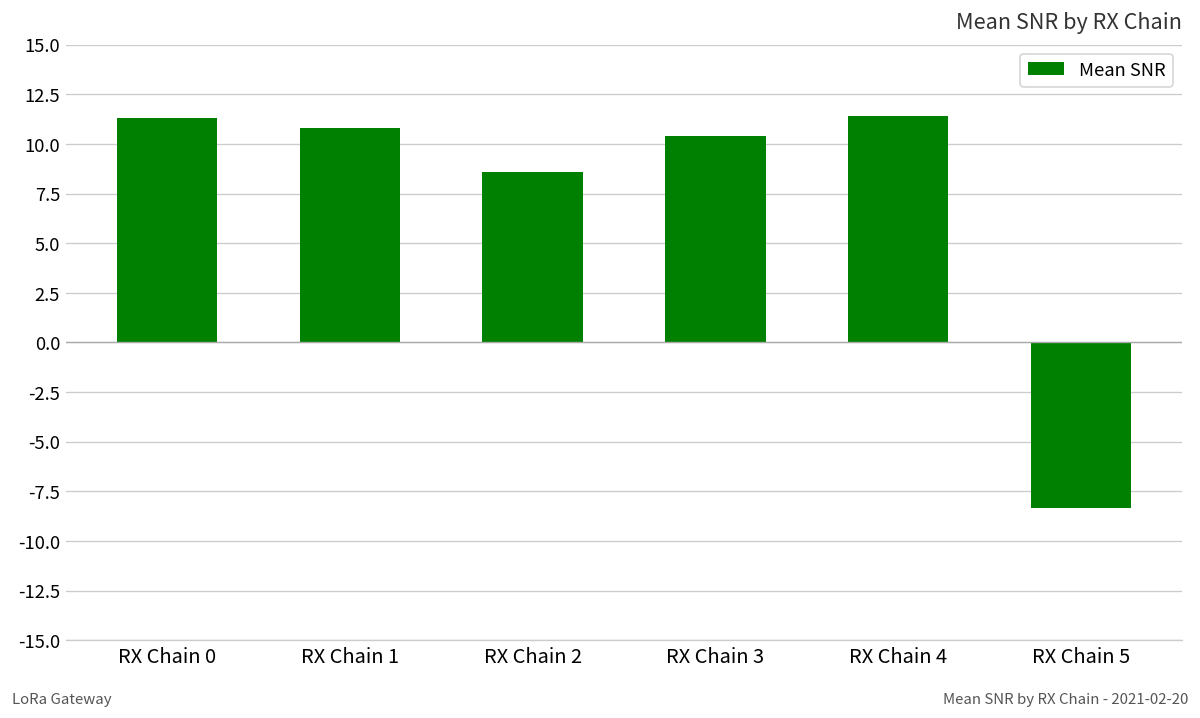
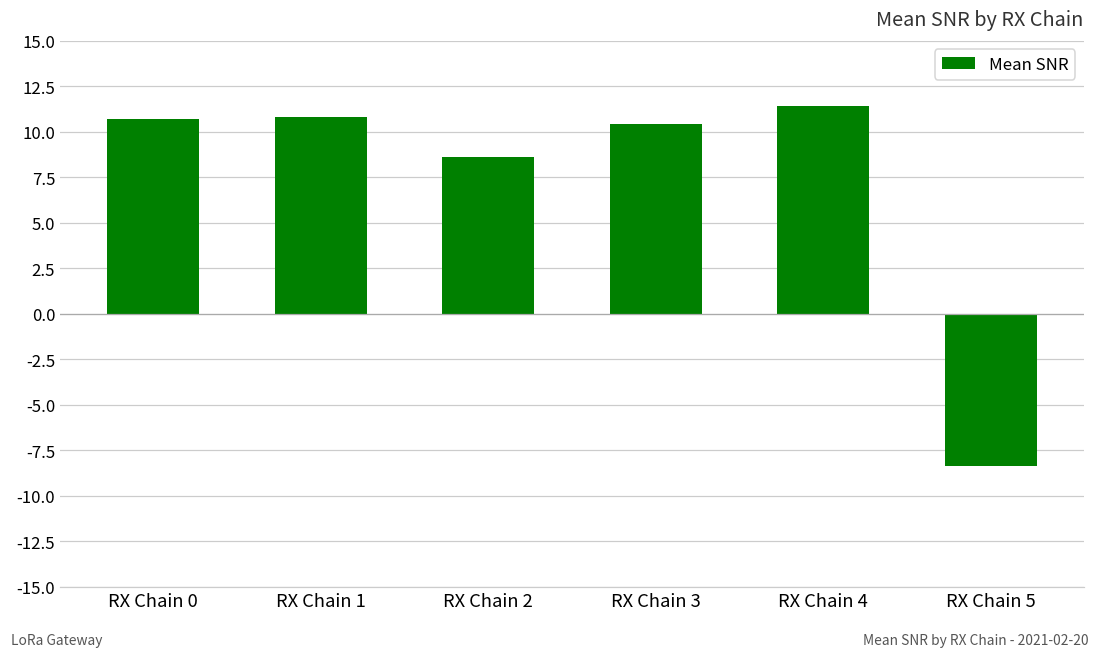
  {
-   "RX Chain 0": 11.3,
+   "RX Chain 0": 10.7,
    "RX Chain 1": 10.8,
    "RX Chain 2": 8.6,
    "RX Chain 3": 10.4,
    "RX Chain 4": 11.4,
    "RX Chain 5": -8.4
  }
